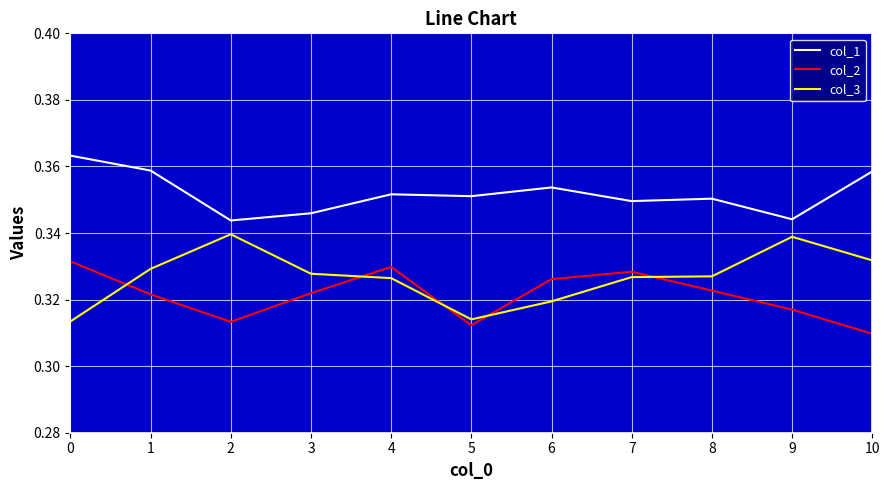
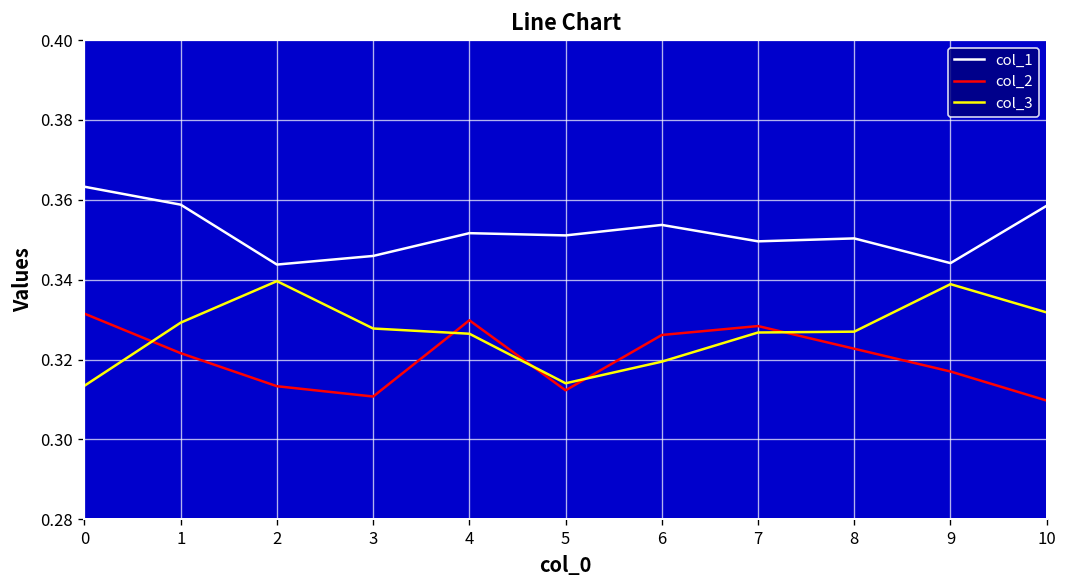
  {
    "col_1": {
      "0": 0.363,
      "1": 0.359,
      "2": 0.344,
      "3": 0.346,
      "4": 0.352,
      "5": 0.351,
      "6": 0.354,
      "7": 0.350,
      "8": 0.350,
      "9": 0.344,
      "10": 0.358
    },
    "col_2": {
      "0": 0.331,
      "1": 0.322,
      "2": 0.313,
-     "3": 0.322,
+     "3": 0.311,
      "4": 0.330,
      "5": 0.312,
      "6": 0.326,
      "7": 0.328,
      "8": 0.323,
      "9": 0.317,
      "10": 0.310
    },
    "col_3": {
      "0": 0.313,
      "1": 0.329,
      "2": 0.340,
      "3": 0.328,
      "4": 0.326,
      "5": 0.314,
      "6": 0.319,
      "7": 0.327,
      "8": 0.327,
      "9": 0.339,
      "10": 0.332
    }
  }
